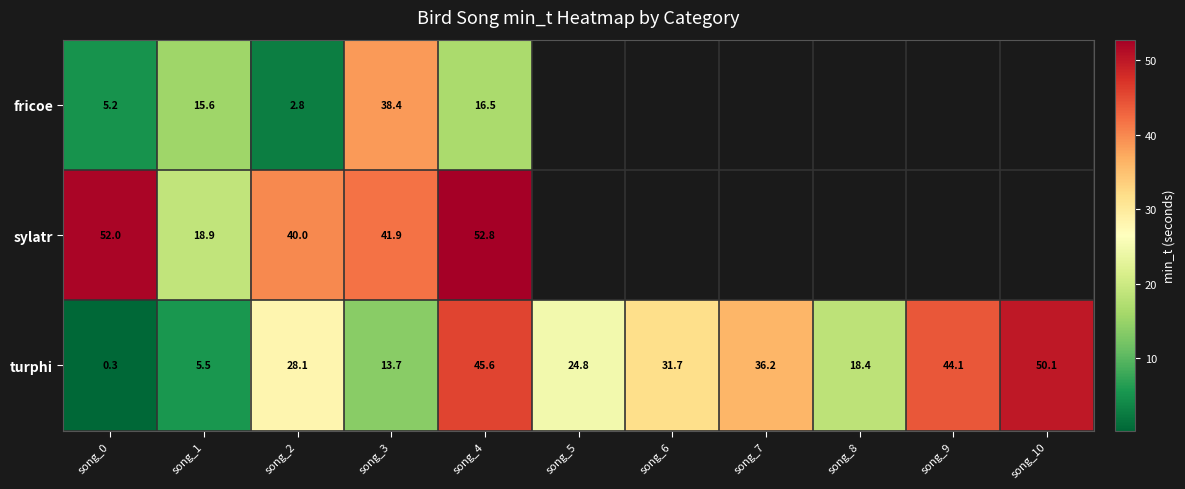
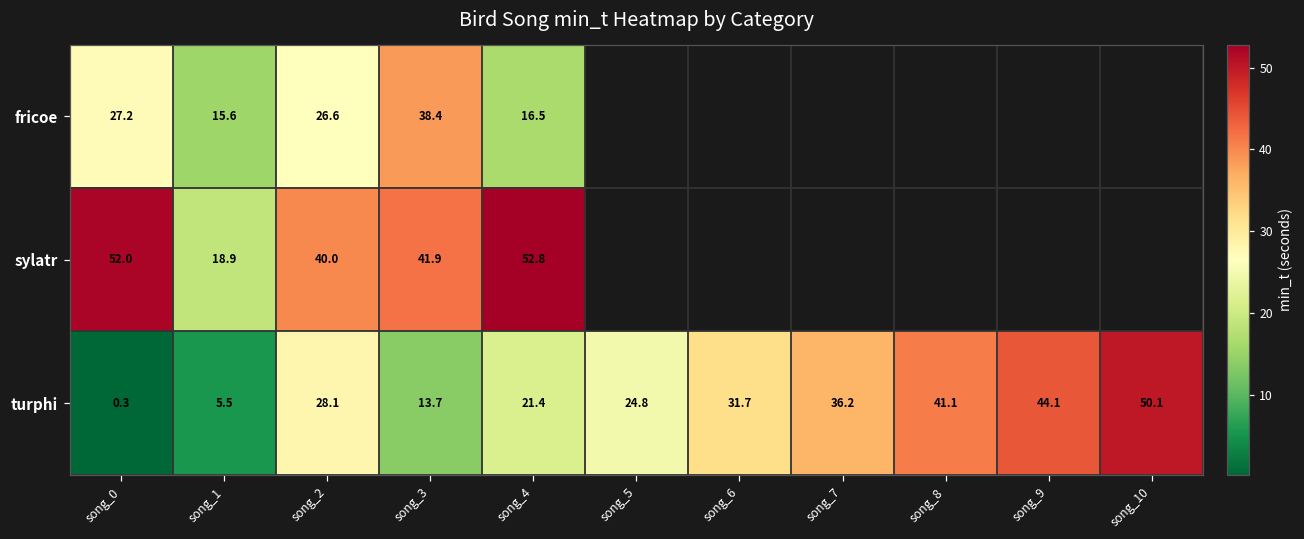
  {
    "fricoe": {
-     "song_0": 5.2,
+     "song_0": 27.2,
      "song_1": 15.6,
-     "song_2": 2.8,
+     "song_2": 26.6,
      "song_3": 38.4,
      "song_4": 16.5
    },
    "sylatr": {
      "song_0": 52.0,
      "song_1": 18.9,
      "song_2": 40.0,
      "song_3": 41.9,
      "song_4": 52.8
    },
    "turphi": {
      "song_0": 0.3,
      "song_1": 5.5,
      "song_2": 28.1,
      "song_3": 13.7,
-     "song_4": 45.6,
+     "song_4": 21.4,
      "song_5": 24.8,
      "song_6": 31.7,
      "song_7": 36.2,
-     "song_8": 18.4,
+     "song_8": 41.1,
      "song_9": 44.1,
      "song_10": 50.1
    }
  }
